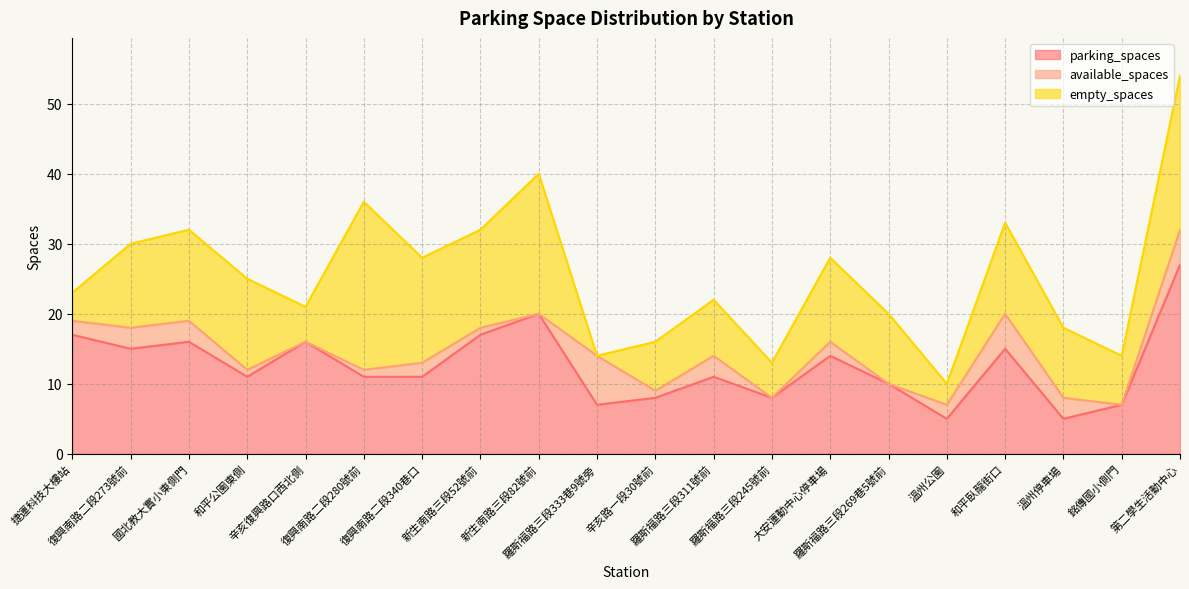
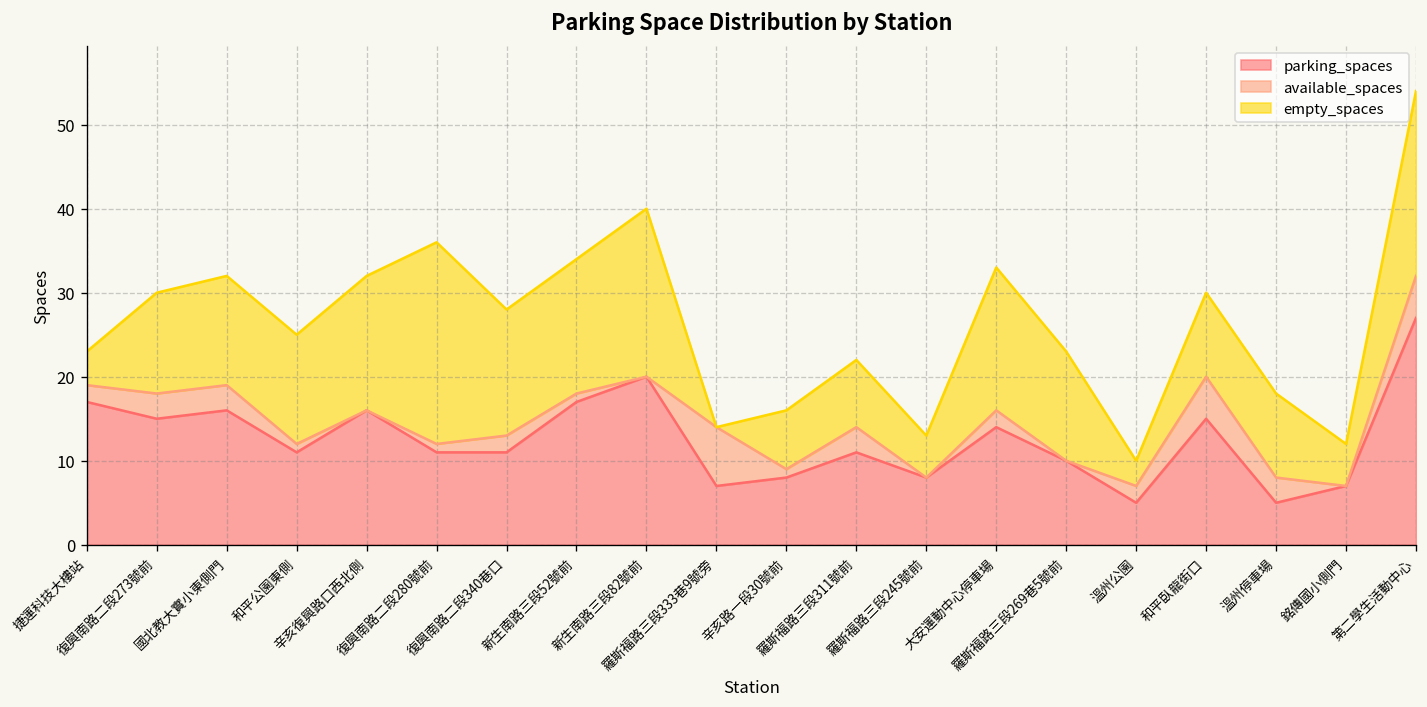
  {
    "empty_spaces": {
      "捷運科技大樓站": 4,
      "復興南路二段273號前": 12,
      "國北教大實小東側門": 13,
      "和平公園東側": 13,
-     "辛亥復興路口西北側": 5,
+     "辛亥復興路口西北側": 16,
      "復興南路二段280號前": 24,
      "復興南路二段340巷口": 15,
-     "新生南路三段52號前": 14,
+     "新生南路三段52號前": 16,
      "新生南路三段82號前": 20,
      "辛亥路一段30號前": 7,
      "羅斯福路三段311號前": 8,
      "羅斯福路三段245號前": 5,
-     "大安運動中心停車場": 12,
-     "羅斯福路三段269巷5號前": 10,
+     "大安運動中心停車場": 17,
+     "羅斯福路三段269巷5號前": 13,
      "溫州公園": 3,
-     "和平臥龍街口": 13,
+     "和平臥龍街口": 10,
      "溫州停車場": 10,
-     "銘傳國小側門": 7,
+     "銘傳國小側門": 5,
      "第二學生活動中心": 22
    }
  }
